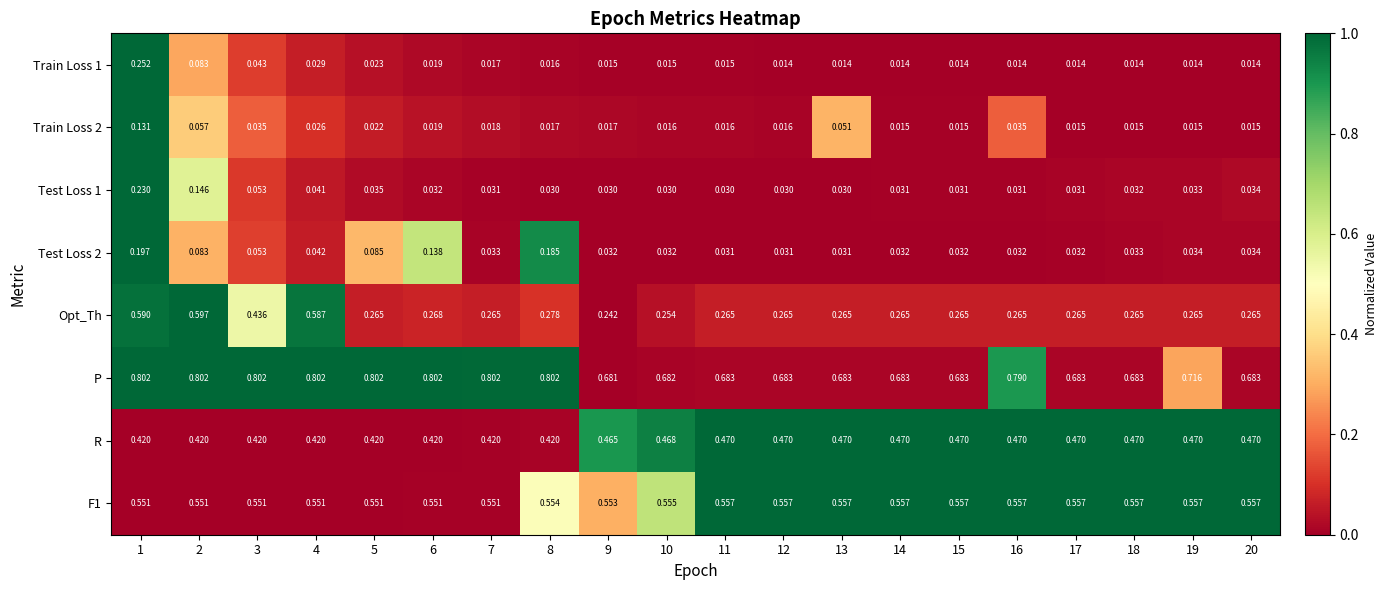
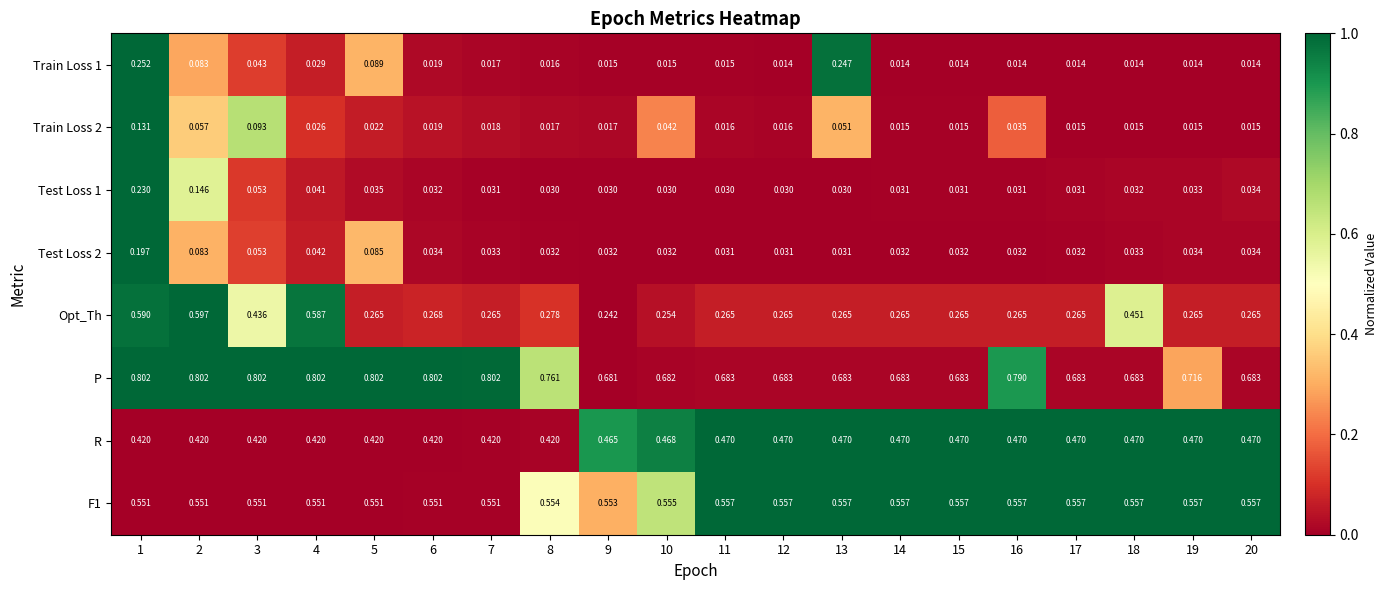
  {
    "Train Loss 1": {
      "1": 0.252,
      "2": 0.083,
      "3": 0.043,
      "4": 0.029,
-     "5": 0.023,
+     "5": 0.089,
      "6": 0.019,
      "7": 0.017,
      "8": 0.016,
      "9": 0.015,
      "10": 0.015,
      "11": 0.015,
      "12": 0.014,
-     "13": 0.014,
+     "13": 0.247,
      "14": 0.014,
      "15": 0.014,
      "16": 0.014,
      "17": 0.014,
      "18": 0.014,
      "19": 0.014,
      "20": 0.014
    },
    "Train Loss 2": {
      "1": 0.131,
      "2": 0.057,
-     "3": 0.035,
+     "3": 0.093,
      "4": 0.026,
      "5": 0.022,
      "6": 0.019,
      "7": 0.018,
      "8": 0.017,
      "9": 0.017,
-     "10": 0.016,
+     "10": 0.042,
      "11": 0.016,
      "12": 0.016,
      "13": 0.051,
      "14": 0.015,
      "15": 0.015,
      "16": 0.035,
      "17": 0.015,
      "18": 0.015,
      "19": 0.015,
      "20": 0.015
    },
    "Test Loss 1": {
      "1": 0.230,
      "2": 0.146,
      "3": 0.053,
      "4": 0.041,
      "5": 0.035,
      "6": 0.032,
      "7": 0.031,
      "8": 0.030,
      "9": 0.030,
      "10": 0.030,
      "11": 0.030,
      "12": 0.030,
      "13": 0.030,
      "14": 0.031,
      "15": 0.031,
      "16": 0.031,
      "17": 0.031,
      "18": 0.032,
      "19": 0.033,
      "20": 0.034
    },
    "Test Loss 2": {
      "1": 0.197,
      "2": 0.083,
      "3": 0.053,
      "4": 0.042,
      "5": 0.085,
-     "6": 0.138,
+     "6": 0.034,
      "7": 0.033,
-     "8": 0.185,
+     "8": 0.032,
      "9": 0.032,
      "10": 0.032,
      "11": 0.031,
      "12": 0.031,
      "13": 0.031,
      "14": 0.032,
      "15": 0.032,
      "16": 0.032,
      "17": 0.032,
      "18": 0.033,
      "19": 0.034,
      "20": 0.034
    },
    "Opt_Th": {
      "1": 0.590,
      "2": 0.597,
      "3": 0.436,
      "4": 0.587,
      "5": 0.265,
      "6": 0.268,
      "7": 0.265,
      "8": 0.278,
      "9": 0.242,
      "10": 0.254,
      "11": 0.265,
      "12": 0.265,
      "13": 0.265,
      "14": 0.265,
      "15": 0.265,
      "16": 0.265,
      "17": 0.265,
-     "18": 0.265,
+     "18": 0.451,
      "19": 0.265,
      "20": 0.265
    },
    "P": {
      "1": 0.802,
      "2": 0.802,
      "3": 0.802,
      "4": 0.802,
      "5": 0.802,
      "6": 0.802,
      "7": 0.802,
-     "8": 0.802,
+     "8": 0.761,
      "9": 0.681,
      "10": 0.682,
      "11": 0.683,
      "12": 0.683,
      "13": 0.683,
      "14": 0.683,
      "15": 0.683,
      "16": 0.790,
      "17": 0.683,
      "18": 0.683,
      "19": 0.716,
      "20": 0.683
    },
    "R": {
      "1": 0.420,
      "2": 0.420,
      "3": 0.420,
      "4": 0.420,
      "5": 0.420,
      "6": 0.420,
      "7": 0.420,
      "8": 0.420,
      "9": 0.465,
      "10": 0.468,
      "11": 0.470,
      "12": 0.470,
      "13": 0.470,
      "14": 0.470,
      "15": 0.470,
      "16": 0.470,
      "17": 0.470,
      "18": 0.470,
      "19": 0.470,
      "20": 0.470
    },
    "F1": {
      "1": 0.551,
      "2": 0.551,
      "3": 0.551,
      "4": 0.551,
      "5": 0.551,
      "6": 0.551,
      "7": 0.551,
      "8": 0.554,
      "9": 0.553,
      "10": 0.555,
      "11": 0.557,
      "12": 0.557,
      "13": 0.557,
      "14": 0.557,
      "15": 0.557,
      "16": 0.557,
      "17": 0.557,
      "18": 0.557,
      "19": 0.557,
      "20": 0.557
    }
  }
